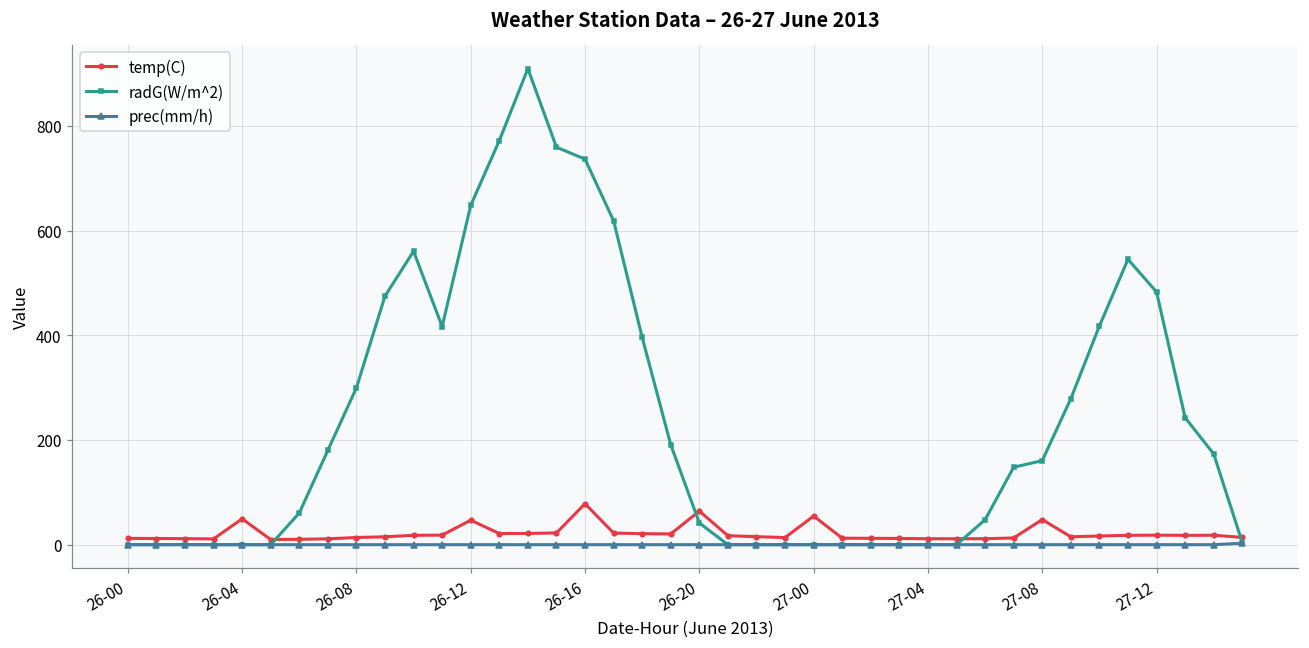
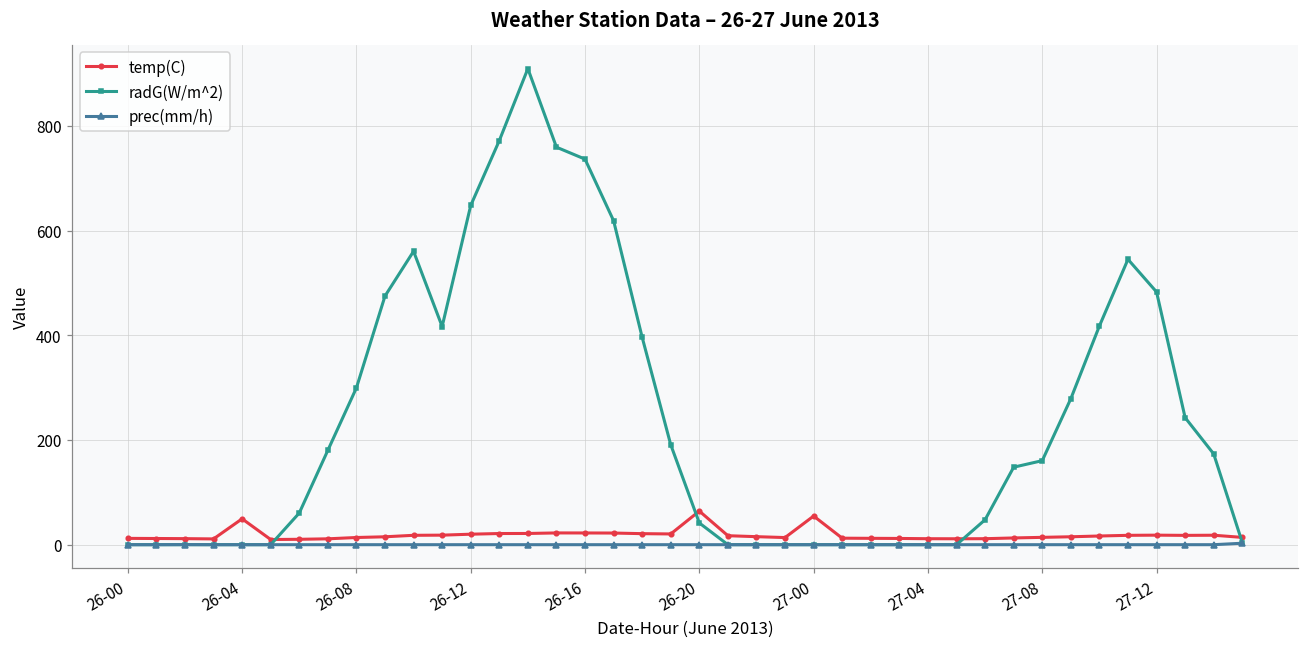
  {
    "temp(C)": {
      "26-00": 10,
      "26-04": 50,
      "26-08": 10,
-     "26-12": 50,
-     "26-16": 80,
+     "26-12": 20,
+     "26-16": 20,
      "26-20": 60,
      "27-00": 50,
      "27-04": 10,
-     "27-08": 50,
+     "27-08": 10,
      "27-12": 20
    }
  }
